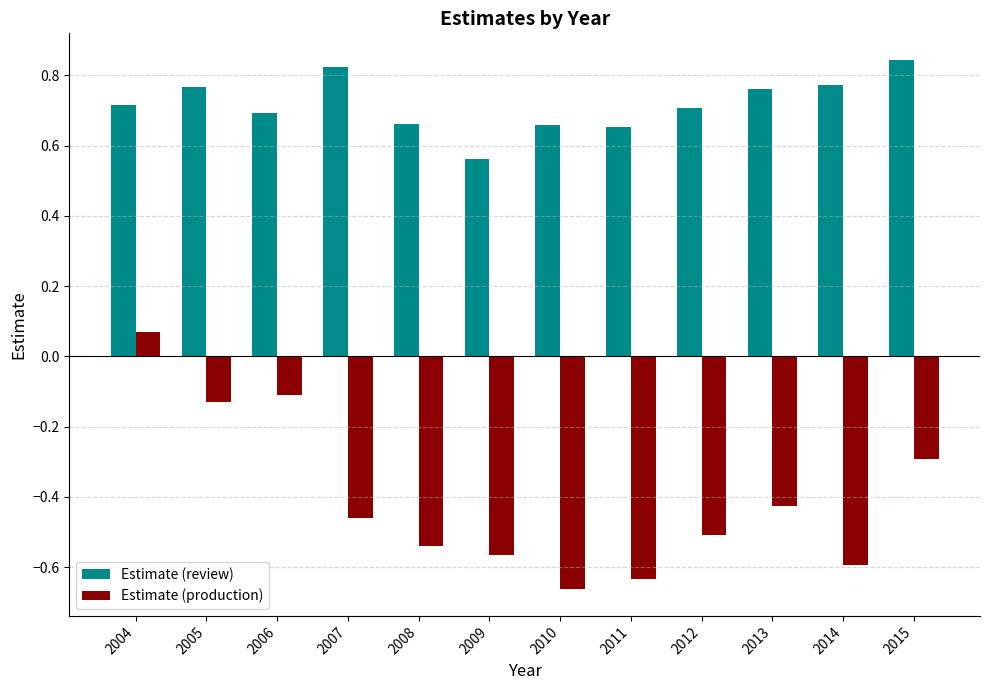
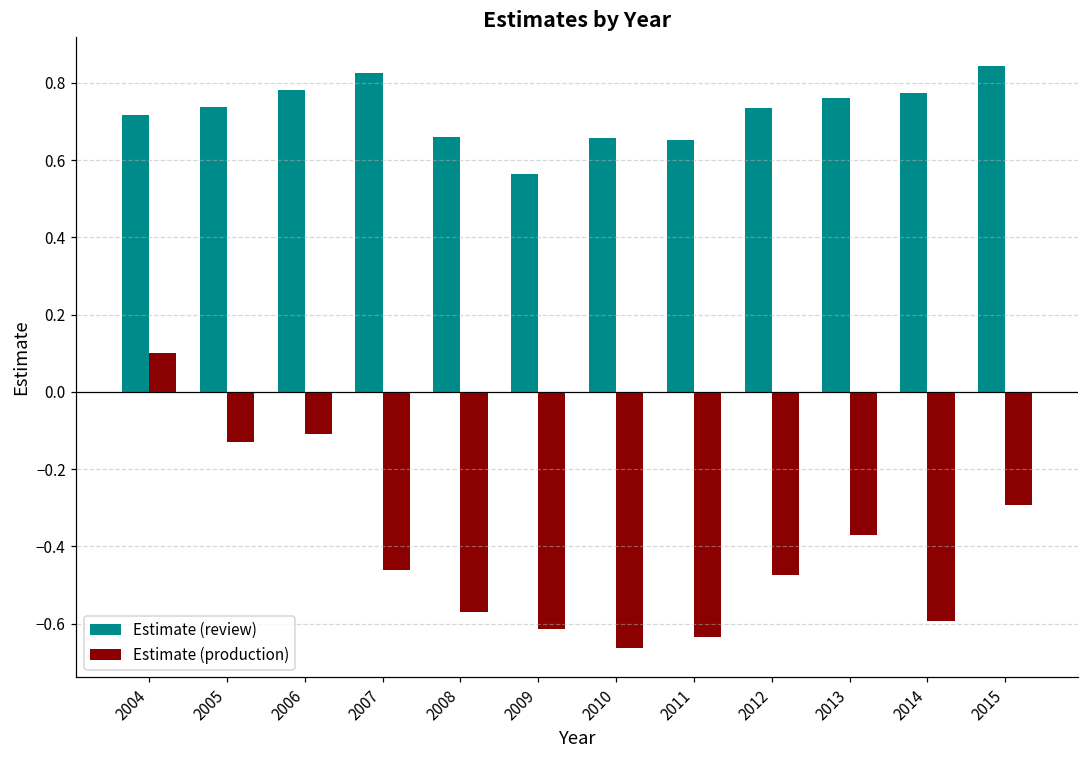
  {
    "Estimate (review)": {
      "2004": 0.72,
-     "2005": 0.77,
-     "2006": 0.69,
+     "2005": 0.74,
+     "2006": 0.78,
      "2007": 0.82,
      "2008": 0.66,
      "2009": 0.56,
      "2010": 0.66,
      "2011": 0.65,
-     "2012": 0.71,
+     "2012": 0.73,
      "2013": 0.76,
      "2014": 0.77,
      "2015": 0.84
    },
    "Estimate (production)": {
-     "2004": 0.07,
+     "2004": 0.10,
      "2005": -0.13,
      "2006": -0.11,
      "2007": -0.46,
-     "2008": -0.54,
-     "2009": -0.57,
+     "2008": -0.57,
+     "2009": -0.61,
      "2010": -0.66,
      "2011": -0.63,
-     "2012": -0.51,
-     "2013": -0.43,
+     "2012": -0.47,
+     "2013": -0.37,
      "2014": -0.59,
      "2015": -0.29
    }
  }
